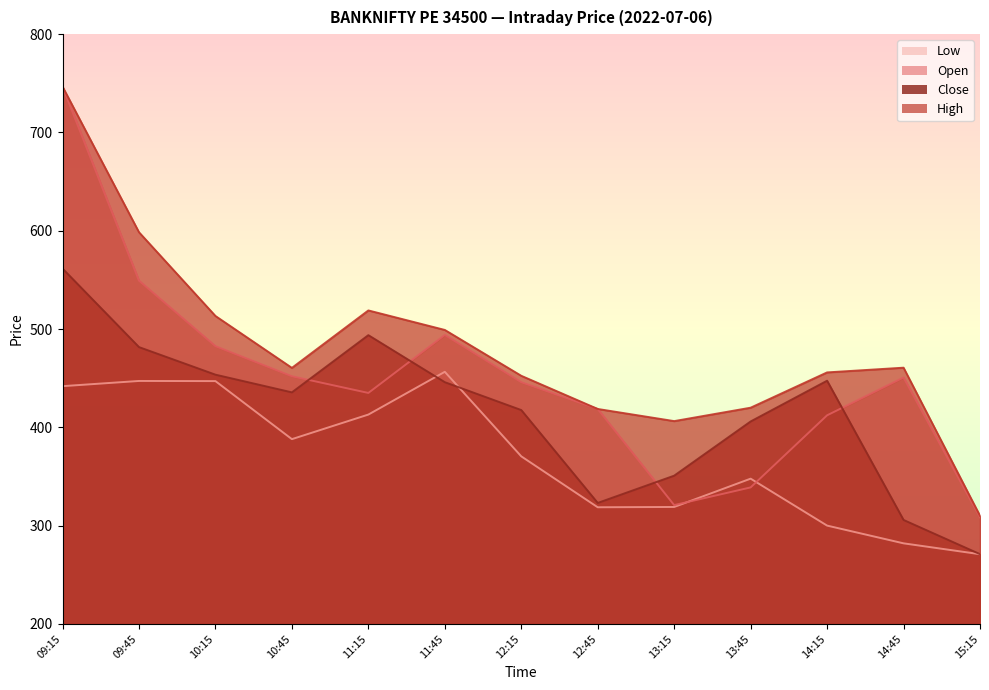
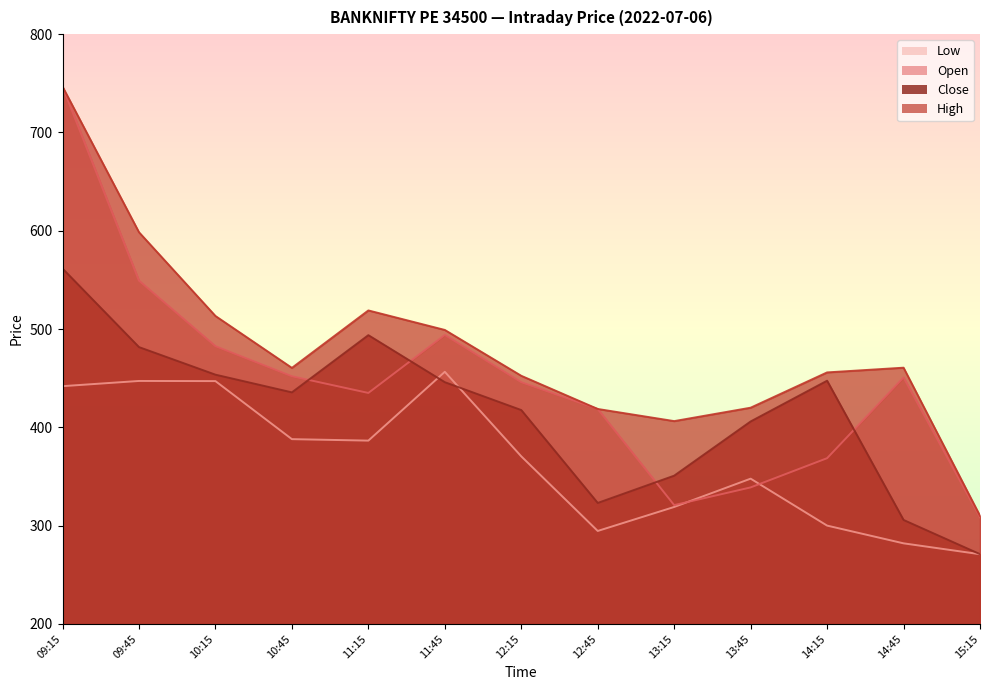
  {
    "Low": {
      "09:15": 440,
      "09:45": 450,
      "10:15": 450,
      "10:45": 390,
-     "11:15": 410,
+     "11:15": 390,
      "11:45": 460,
      "12:15": 370,
-     "12:45": 320,
+     "12:45": 290,
      "13:45": 350,
      "14:15": 300,
      "14:45": 280
    },
    "Open": {
      "09:45": 550,
      "10:15": 480,
      "10:45": 450,
      "11:15": 440,
      "11:45": 490,
      "12:15": 450,
      "13:45": 340,
-     "14:15": 410,
+     "14:15": 370,
      "14:45": 450
    }
  }
